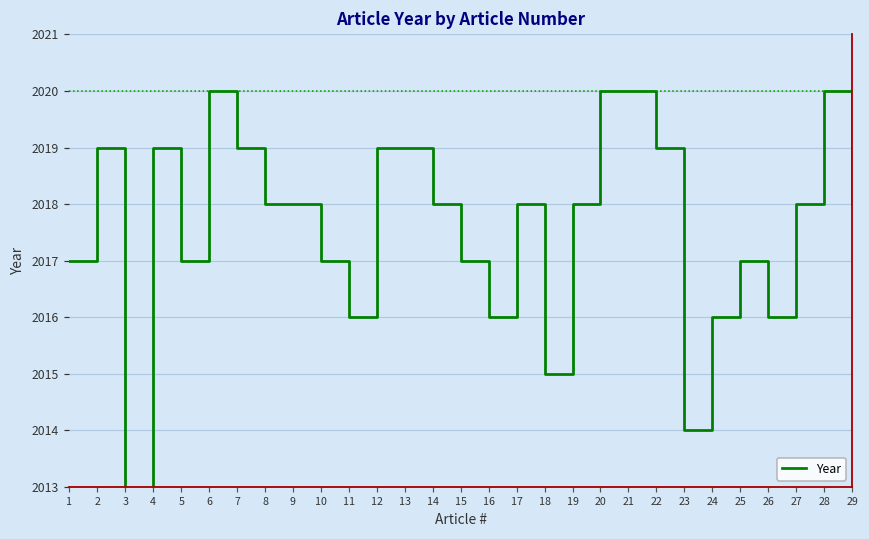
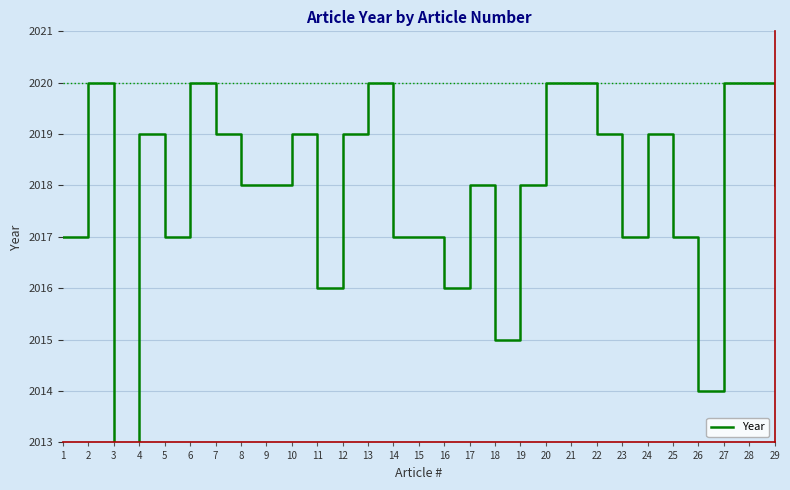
  {
    "1": 2017,
-   "2": 2019,
+   "2": 2020,
    "4": 2019,
    "5": 2017,
    "6": 2020,
    "7": 2019,
    "8": 2018,
    "9": 2018,
-   "10": 2017,
+   "10": 2019,
    "11": 2016,
    "12": 2019,
-   "13": 2019,
-   "14": 2018,
+   "13": 2020,
+   "14": 2017,
    "15": 2017,
    "16": 2016,
    "17": 2018,
    "18": 2015,
    "19": 2018,
    "20": 2020,
    "21": 2020,
    "22": 2019,
-   "23": 2014,
-   "24": 2016,
+   "23": 2017,
+   "24": 2019,
    "25": 2017,
-   "26": 2016,
-   "27": 2018,
+   "26": 2014,
+   "27": 2020,
    "28": 2020,
    "29": 2018
  }
